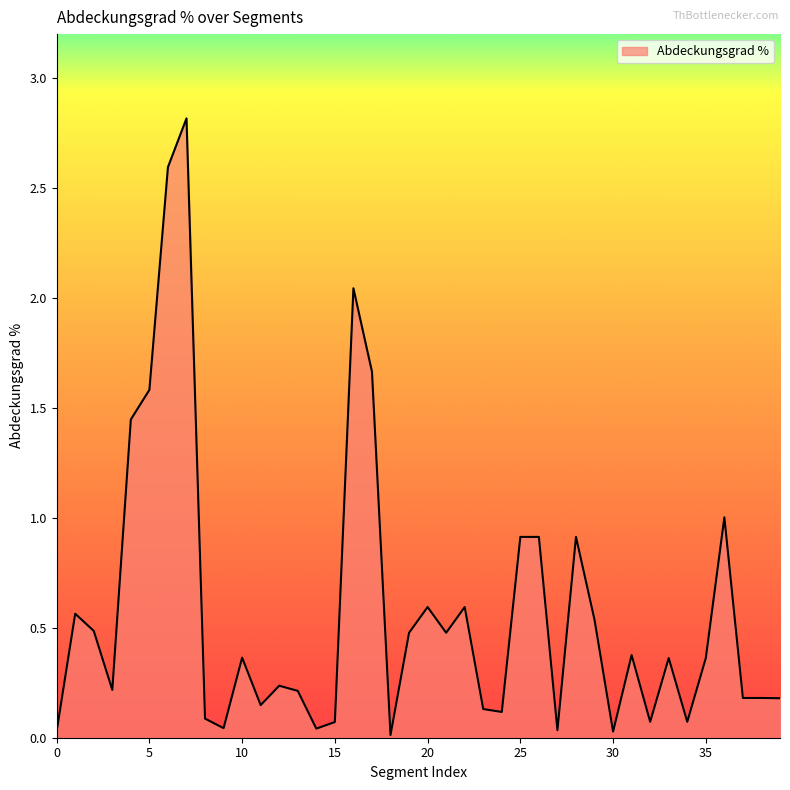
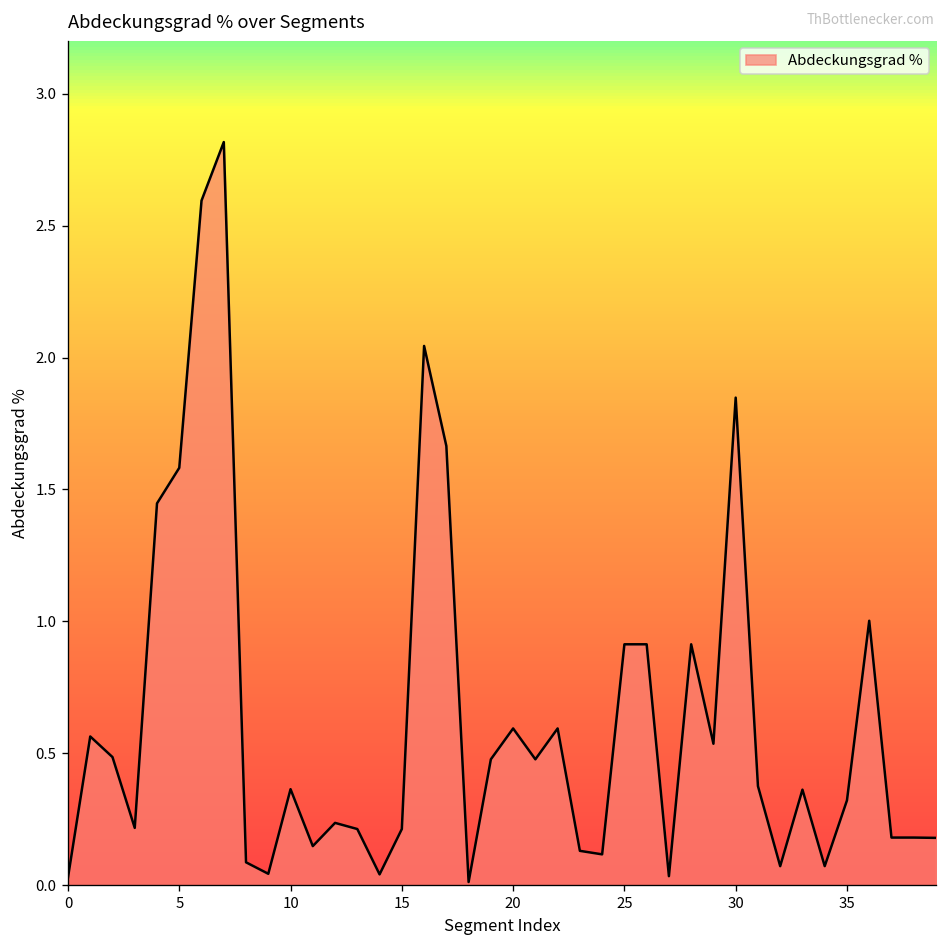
  {
    "0": 0.03,
    "5": 1.58,
    "10": 0.36,
-   "15": 0.07,
+   "15": 0.21,
    "20": 0.59,
    "25": 0.91,
-   "30": 0.03,
-   "35": 0.36
+   "30": 1.85,
+   "35": 0.32
  }
